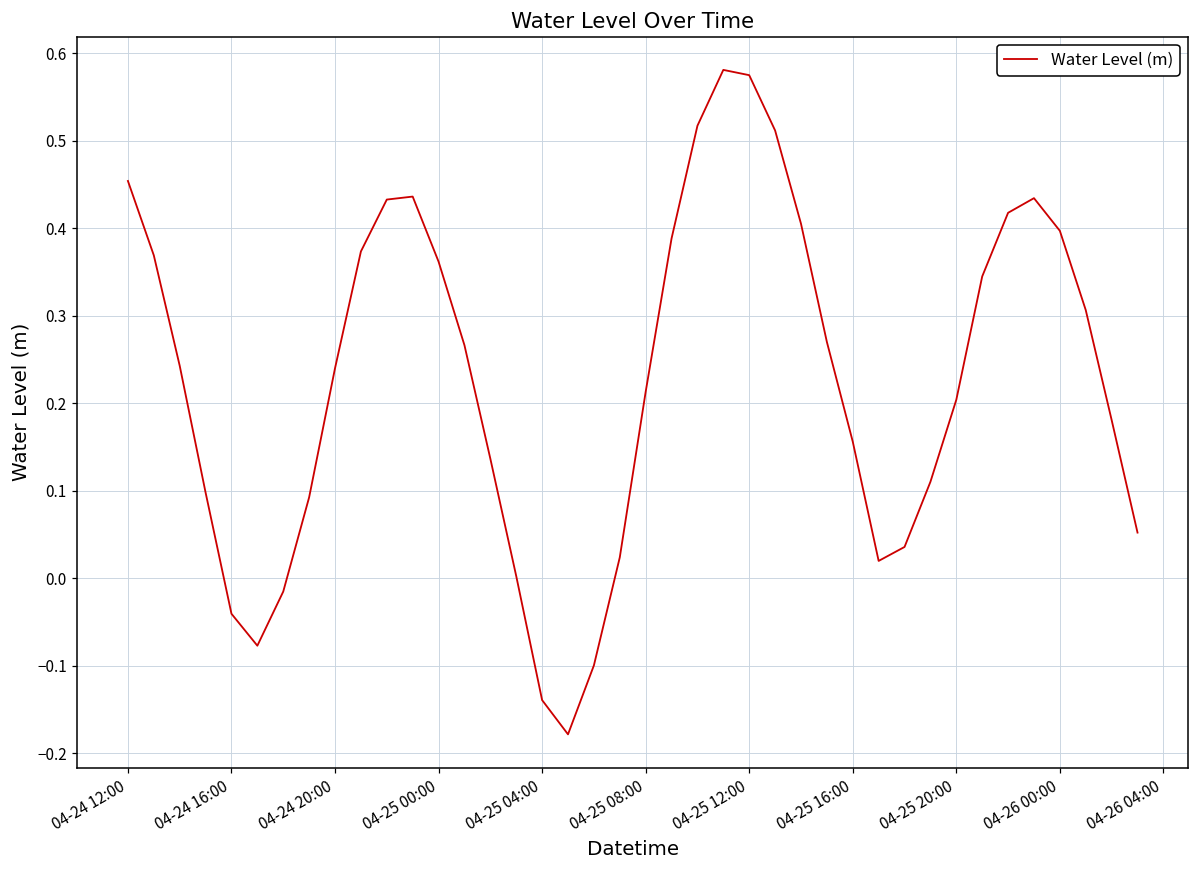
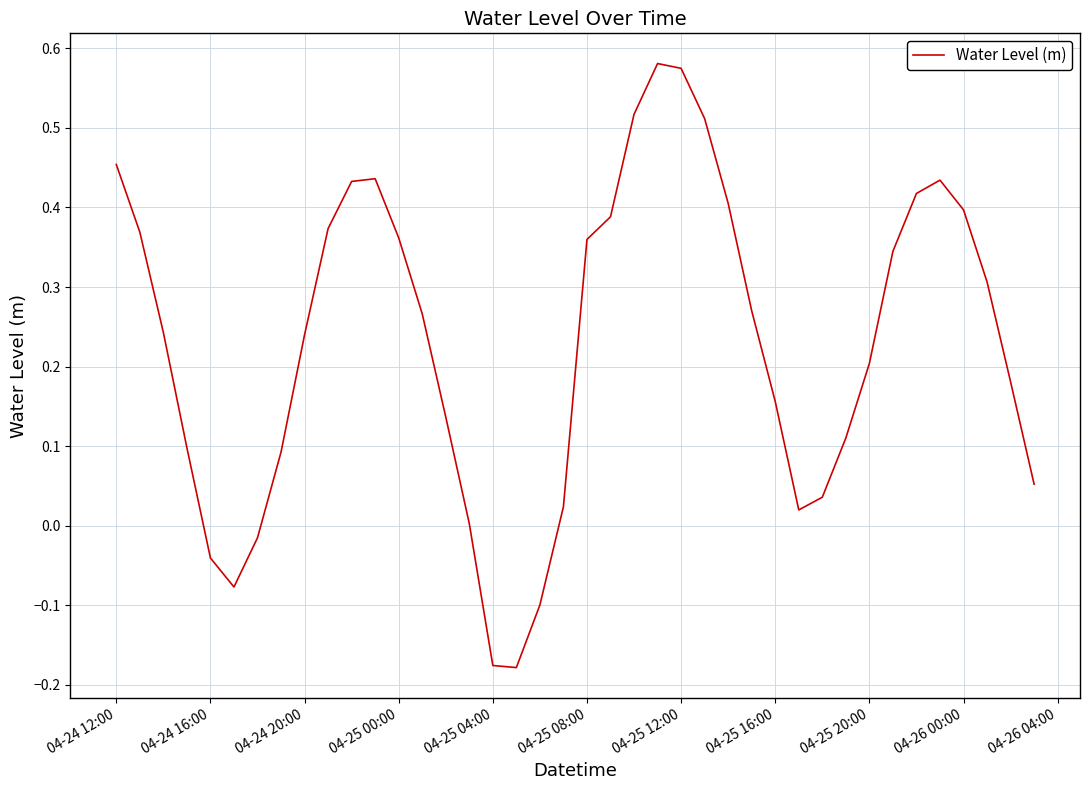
  {
    "04-24 12:00": 0.45,
    "04-24 16:00": -0.04,
    "04-24 20:00": 0.24,
    "04-25 00:00": 0.36,
-   "04-25 04:00": -0.14,
-   "04-25 08:00": 0.21,
+   "04-25 04:00": -0.18,
+   "04-25 08:00": 0.36,
    "04-25 12:00": 0.57,
    "04-25 16:00": 0.16,
    "04-25 20:00": 0.20,
    "04-26 00:00": 0.40
  }
